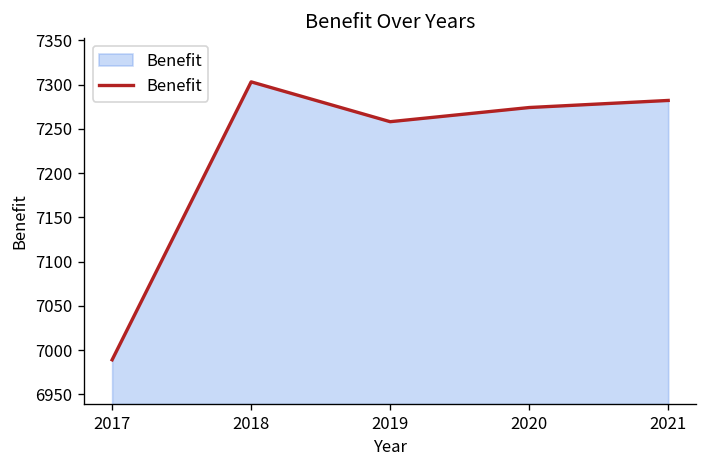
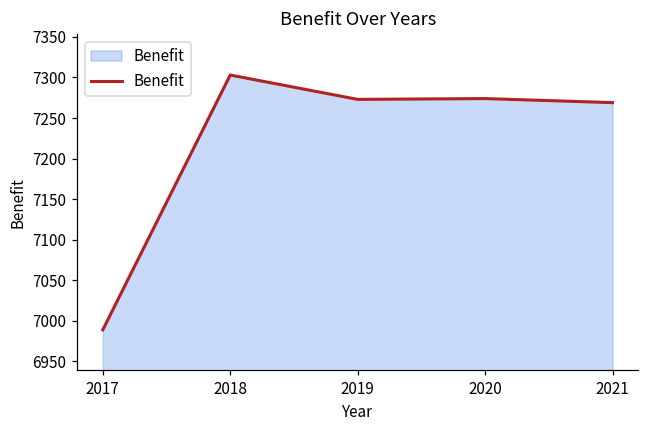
  {
    "2017": 6990,
    "2018": 7300,
-   "2019": 7260,
+   "2019": 7270,
    "2020": 7270,
-   "2021": 7280
+   "2021": 7270
  }
